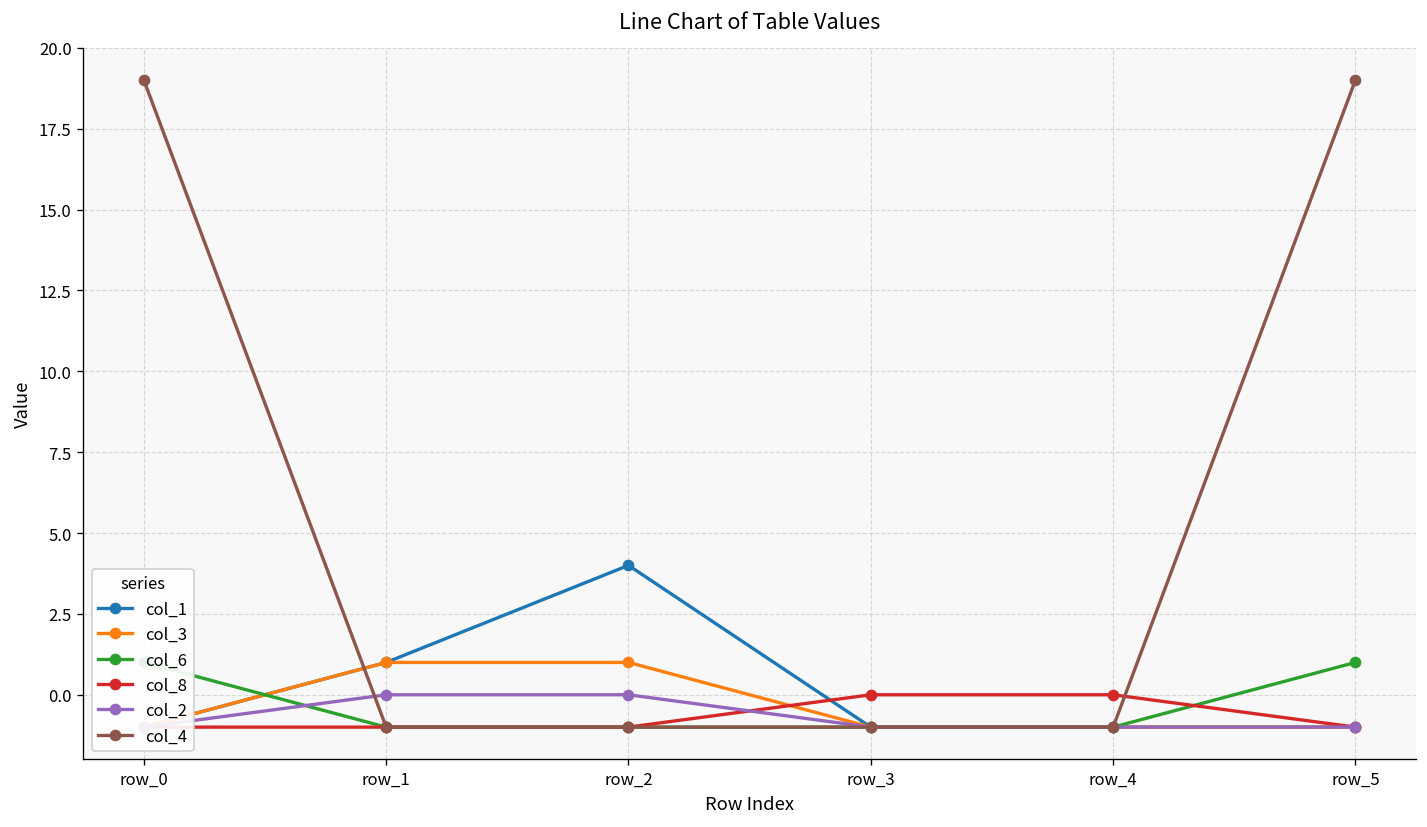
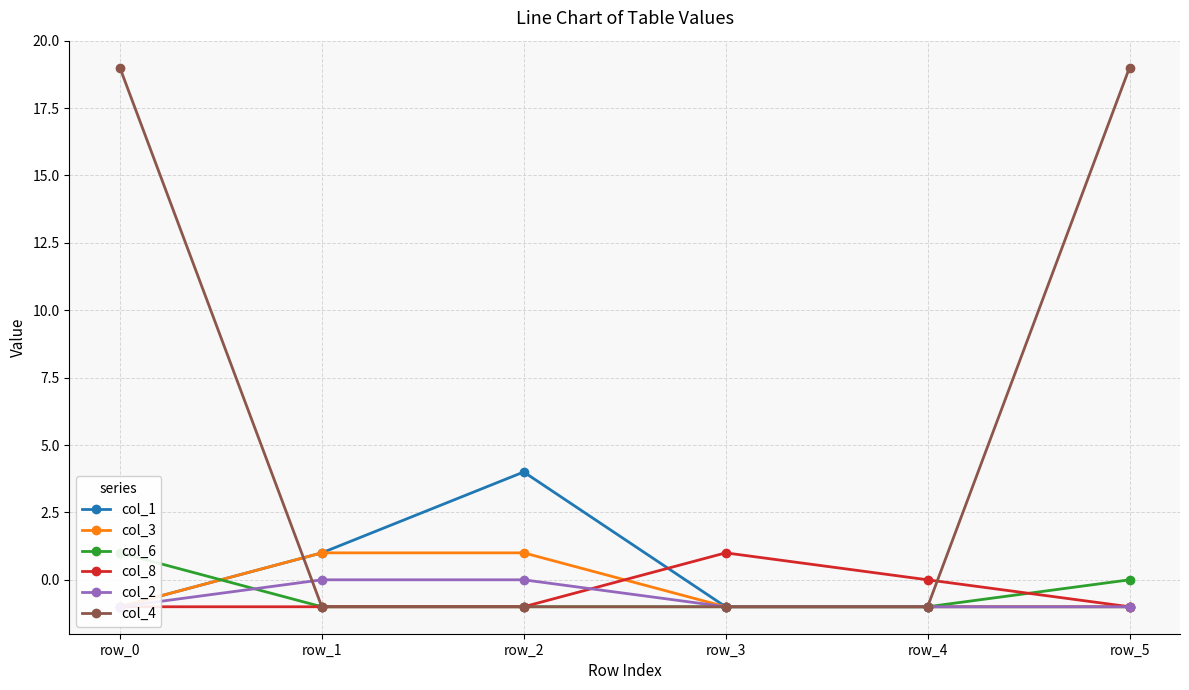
  {
    "col_1": {
      "row_2": 4
    },
    "col_3": {
      "row_2": 1
    },
    "col_6": {
-     "row_5": 1
+     "row_5": 0
    },
    "col_8": {
-     "row_3": 0,
+     "row_3": 1,
      "row_4": 0
    },
    "col_2": {
      "row_1": 0,
      "row_2": 0
    },
    "col_4": {
      "row_0": 19,
      "row_5": 19
    }
  }
